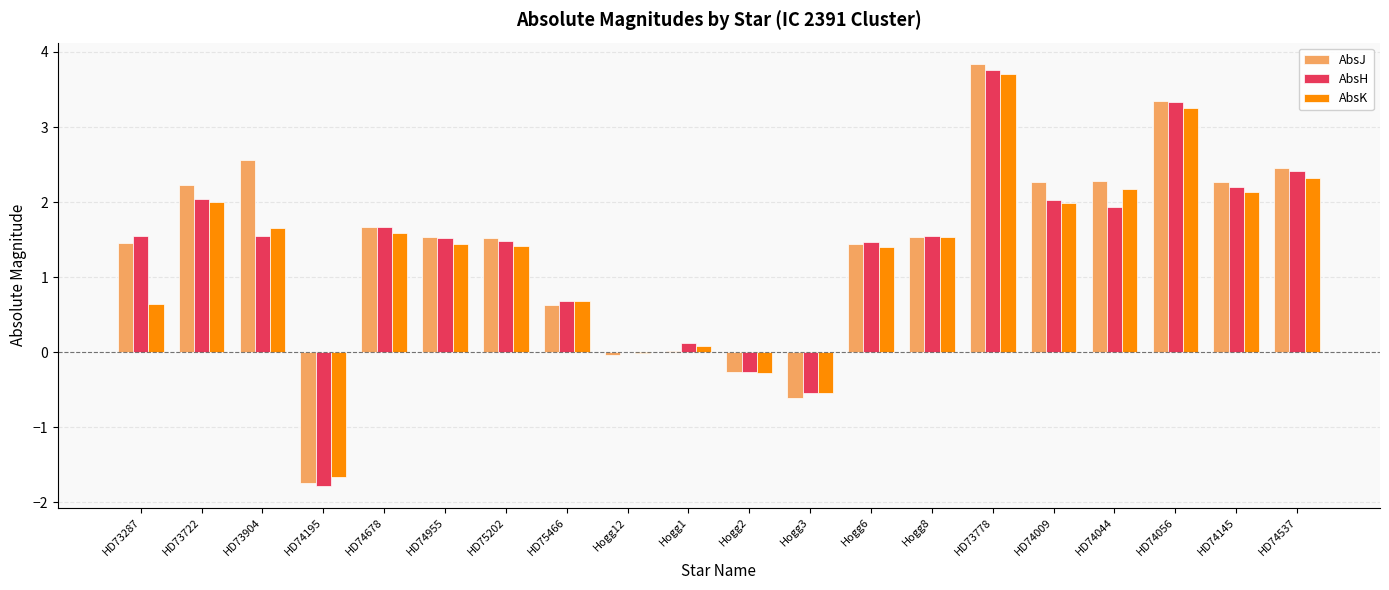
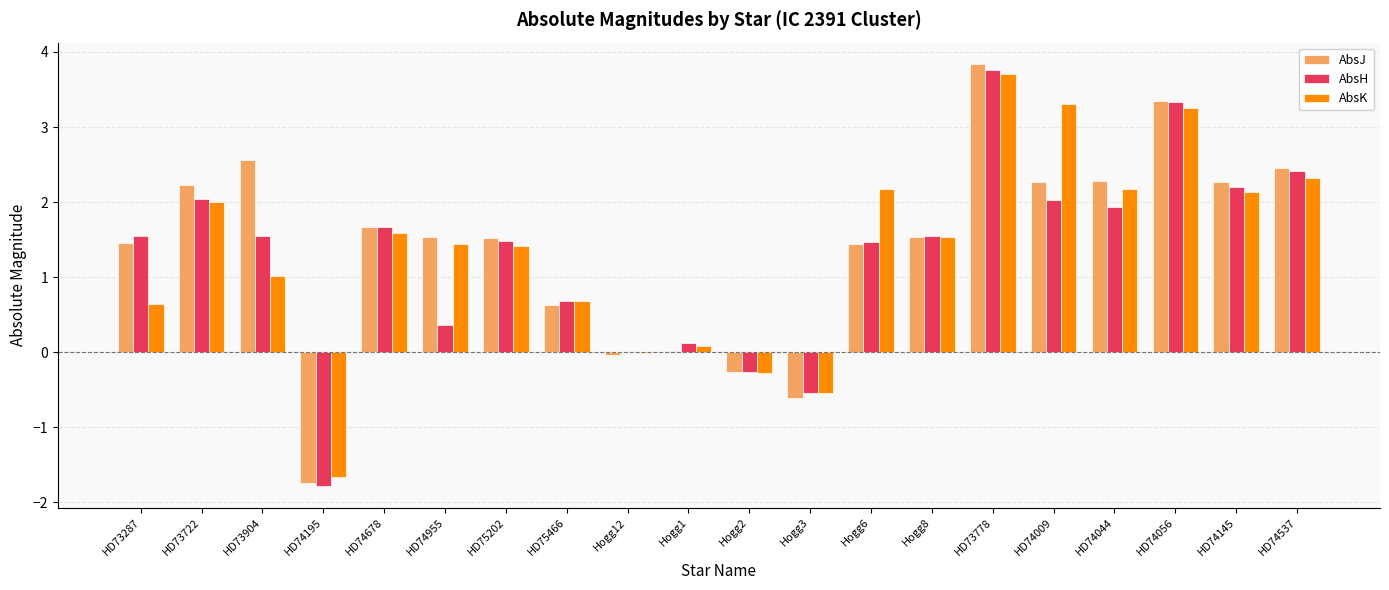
  {
    "AbsJ": {
      "HD73287": 1.5,
      "HD73722": 2.2,
      "HD73904": 2.6,
      "HD74195": -1.7,
      "HD74678": 1.7,
      "HD74955": 1.5,
      "HD75202": 1.5,
      "HD75466": 0.6,
      "Hogg12": 0.0,
      "Hogg2": -0.3,
      "Hogg3": -0.6,
      "Hogg6": 1.4,
      "Hogg8": 1.5,
      "HD73778": 3.8,
      "HD74009": 2.3,
      "HD74044": 2.3,
      "HD74056": 3.3,
      "HD74145": 2.3,
      "HD74537": 2.5
    },
    "AbsH": {
      "HD73287": 1.5,
      "HD73722": 2.0,
      "HD73904": 1.6,
      "HD74195": -1.8,
      "HD74678": 1.7,
-     "HD74955": 1.5,
+     "HD74955": 0.4,
      "HD75202": 1.5,
      "HD75466": 0.7,
      "Hogg1": 0.1,
      "Hogg2": -0.3,
      "Hogg3": -0.5,
      "Hogg6": 1.5,
      "Hogg8": 1.5,
      "HD73778": 3.8,
      "HD74009": 2.0,
      "HD74044": 1.9,
      "HD74056": 3.3,
      "HD74145": 2.2,
      "HD74537": 2.4
    },
    "AbsK": {
      "HD73287": 0.6,
      "HD73722": 2.0,
-     "HD73904": 1.7,
+     "HD73904": 1.0,
      "HD74195": -1.7,
      "HD74678": 1.6,
      "HD74955": 1.4,
      "HD75202": 1.4,
      "HD75466": 0.7,
      "Hogg1": 0.1,
      "Hogg2": -0.3,
      "Hogg3": -0.5,
-     "Hogg6": 1.4,
+     "Hogg6": 2.2,
      "Hogg8": 1.5,
      "HD73778": 3.7,
-     "HD74009": 2.0,
+     "HD74009": 3.3,
      "HD74044": 2.2,
      "HD74056": 3.3,
      "HD74145": 2.1,
      "HD74537": 2.3
    }
  }
